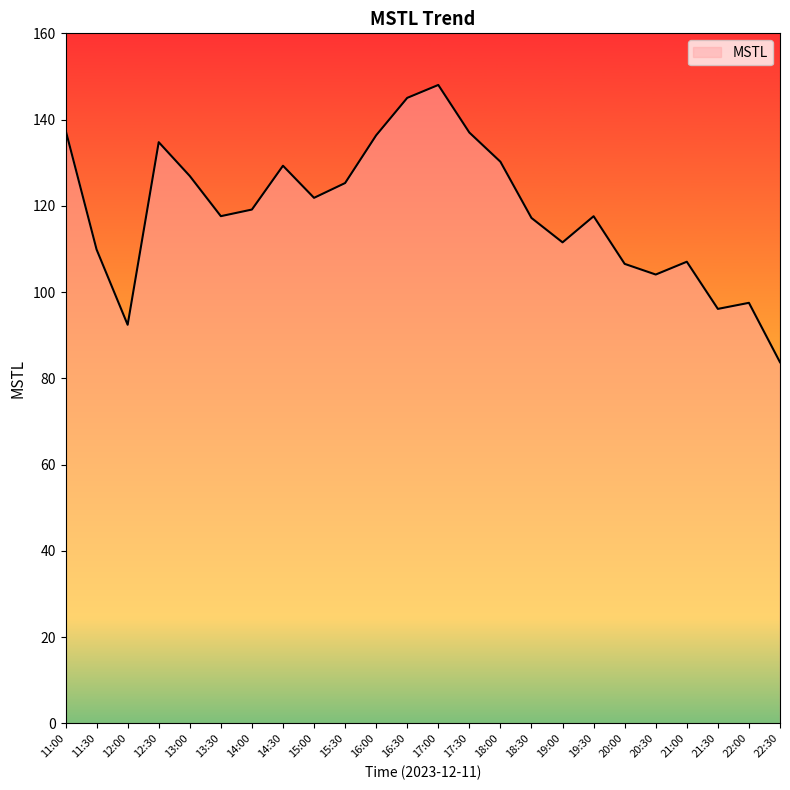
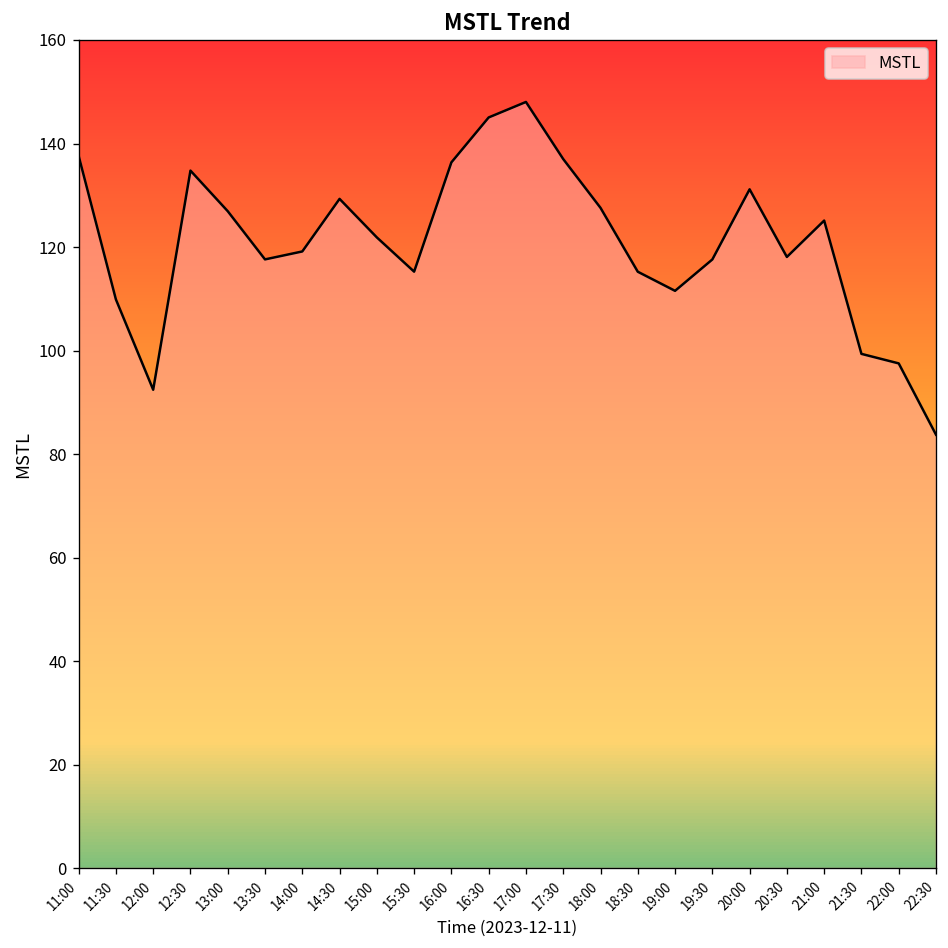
  {
    "11:00": 138,
    "11:30": 110,
    "12:00": 92,
    "12:30": 135,
    "13:00": 127,
    "13:30": 118,
    "14:00": 119,
    "14:30": 129,
    "15:00": 122,
-   "15:30": 125,
+   "15:30": 115,
    "16:00": 136,
    "16:30": 145,
    "17:00": 148,
    "17:30": 137,
-   "18:00": 130,
-   "18:30": 117,
+   "18:00": 128,
+   "18:30": 115,
    "19:00": 112,
    "19:30": 118,
-   "20:00": 107,
-   "20:30": 104,
-   "21:00": 107,
-   "21:30": 96,
+   "20:00": 131,
+   "20:30": 118,
+   "21:00": 125,
+   "21:30": 99,
    "22:00": 98,
    "22:30": 84
  }
